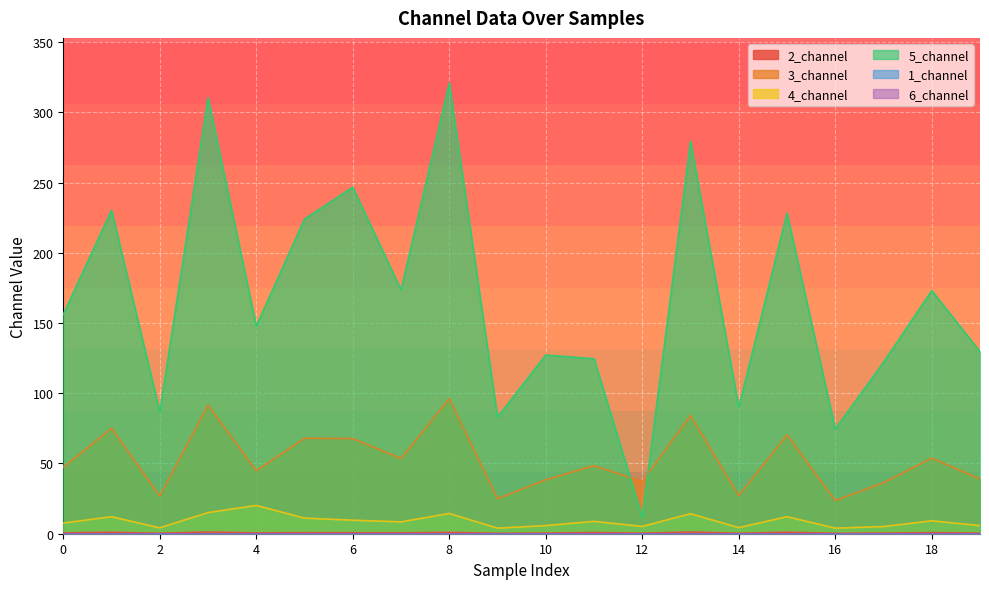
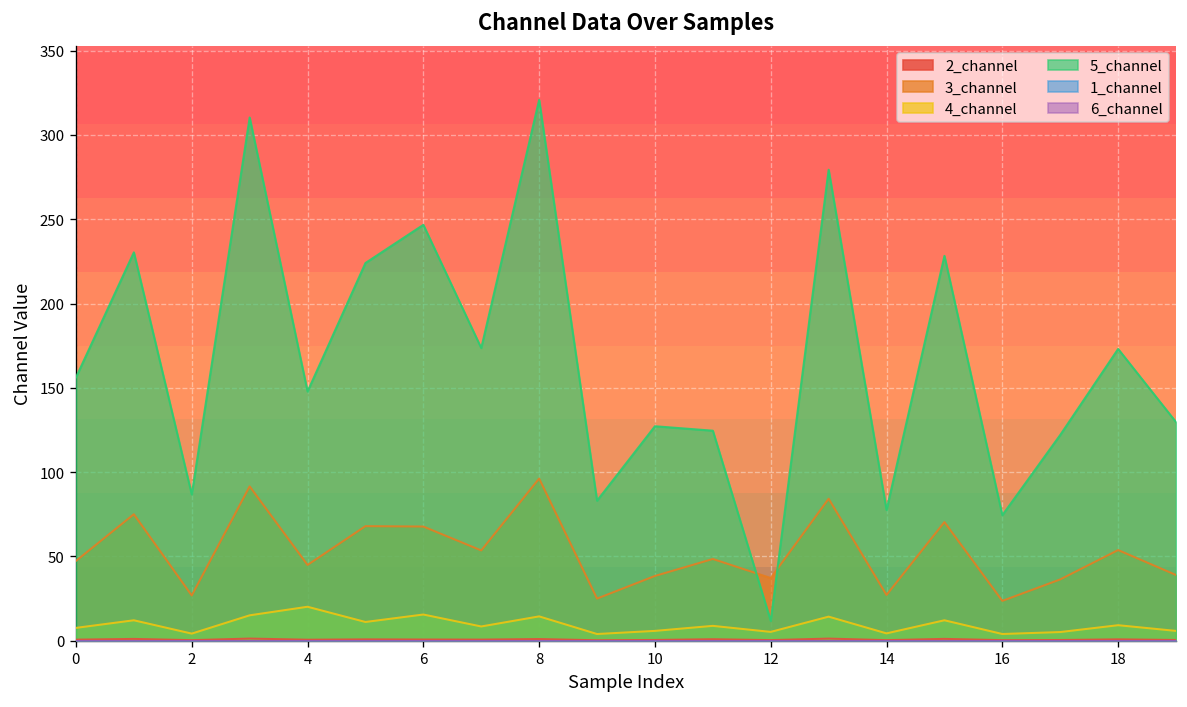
  {
    "4_channel": {
      "0": 8,
      "2": 4,
      "4": 20,
-     "6": 10,
+     "6": 16,
      "8": 14,
      "10": 6,
      "12": 5,
      "14": 4,
      "16": 4,
      "18": 9
    },
    "5_channel": {
      "0": 156,
      "2": 87,
      "4": 148,
      "6": 247,
      "8": 321,
      "10": 127,
      "12": 12,
-     "14": 90,
+     "14": 77,
      "16": 74,
      "18": 173
    }
  }
